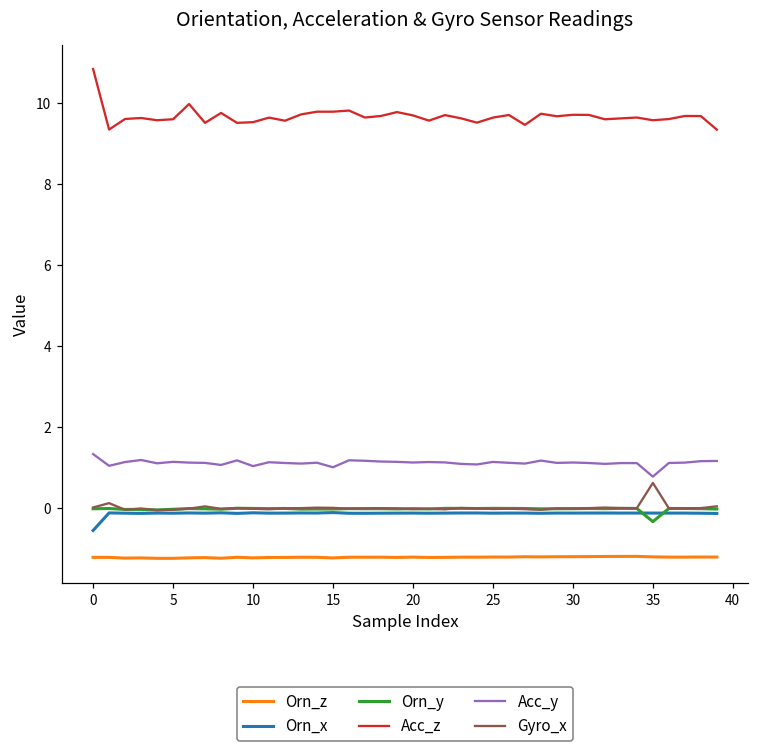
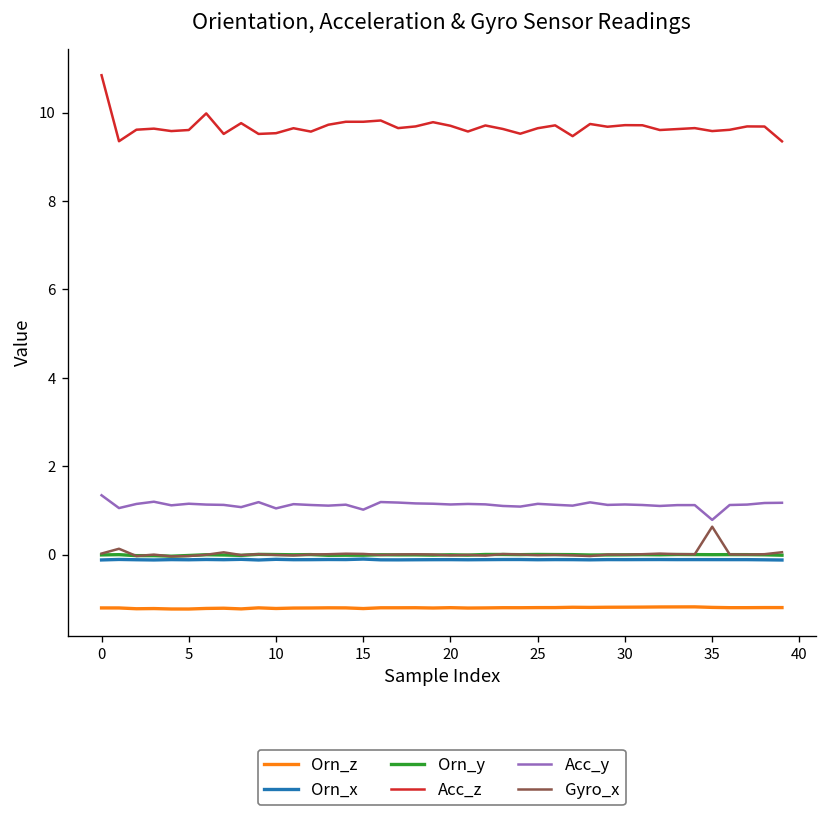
  {
    "Orn_z": {
      "0": -1.2,
      "5": -1.2,
      "10": -1.2,
      "15": -1.2,
      "20": -1.2,
      "25": -1.2,
      "30": -1.2,
      "35": -1.2
    },
    "Orn_x": {
-     "0": -0.5,
+     "0": -0.1,
      "5": -0.1,
      "10": -0.1,
      "15": -0.1,
      "20": -0.1,
      "25": -0.1,
      "30": -0.1,
      "35": -0.1
    },
    "Orn_y": {
-     "35": -0.3
+     "35": 0.0
    },
    "Acc_z": {
      "0": 10.8,
      "5": 9.6,
      "10": 9.5,
      "15": 9.8,
      "20": 9.7,
      "25": 9.6,
      "30": 9.7,
      "35": 9.6
    },
    "Acc_y": {
      "0": 1.3,
      "5": 1.1,
      "10": 1.0,
      "15": 1.0,
      "20": 1.1,
      "25": 1.1,
      "30": 1.1,
      "35": 0.8
    },
    "Gyro_x": {
      "35": 0.6
    }
  }
